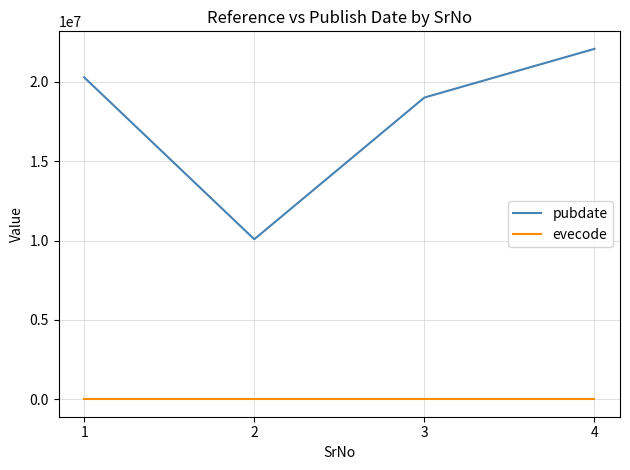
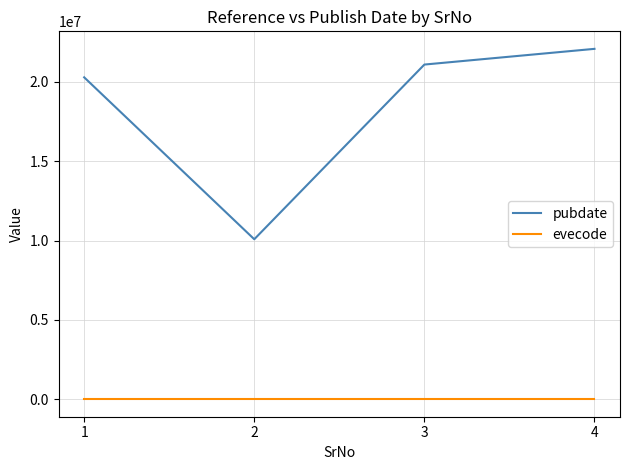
  {
    "pubdate": {
      "1": 20300000,
      "2": 10100000,
-     "3": 19000000,
+     "3": 21100000,
      "4": 22100000
    },
    "evecode": {
      "1": 0,
      "2": 0,
      "3": 0,
      "4": 0
    }
  }
